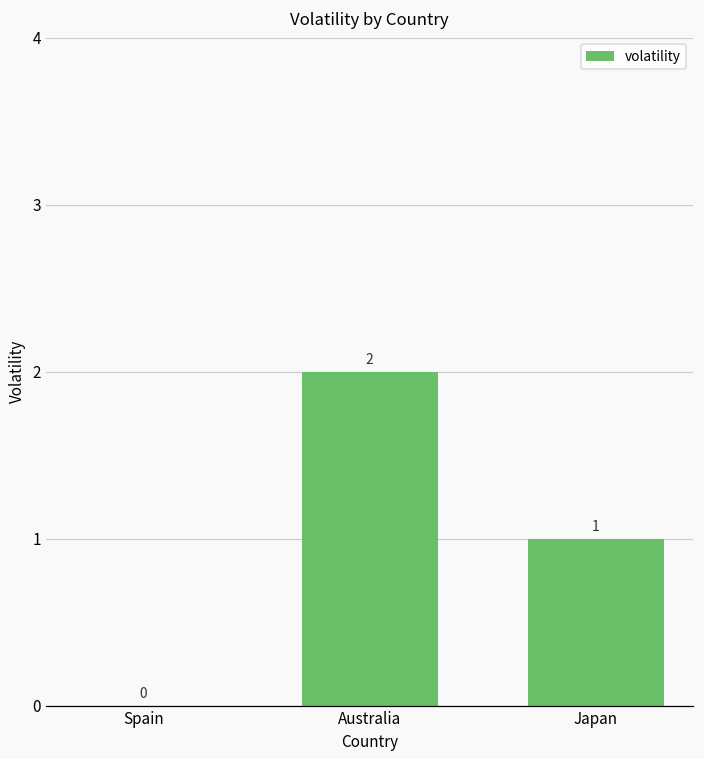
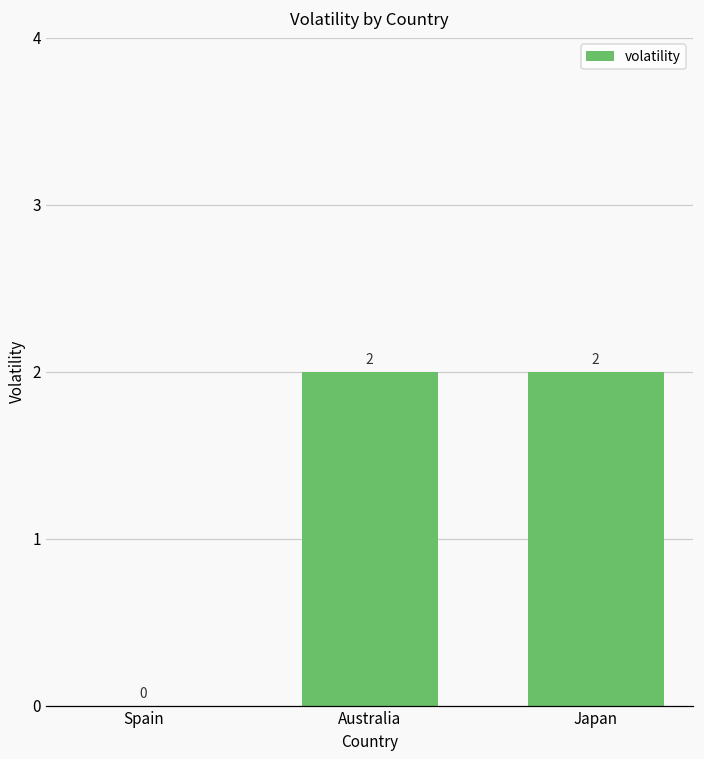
  {
    "Spain": 0,
    "Australia": 2,
-   "Japan": 1
+   "Japan": 2
  }
